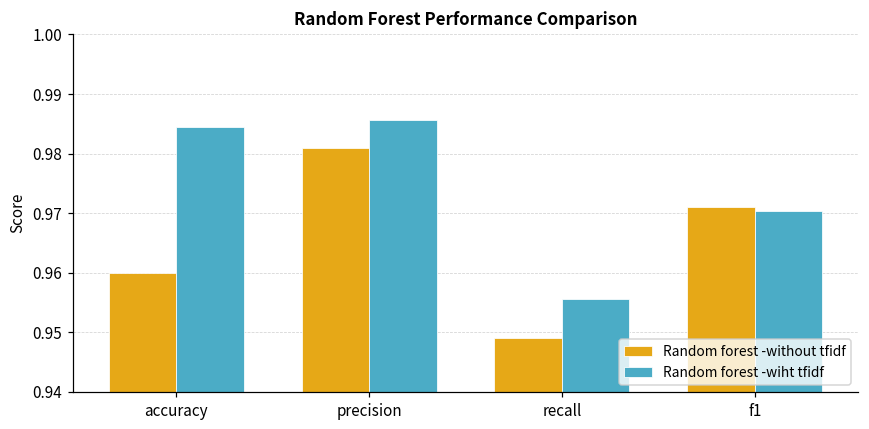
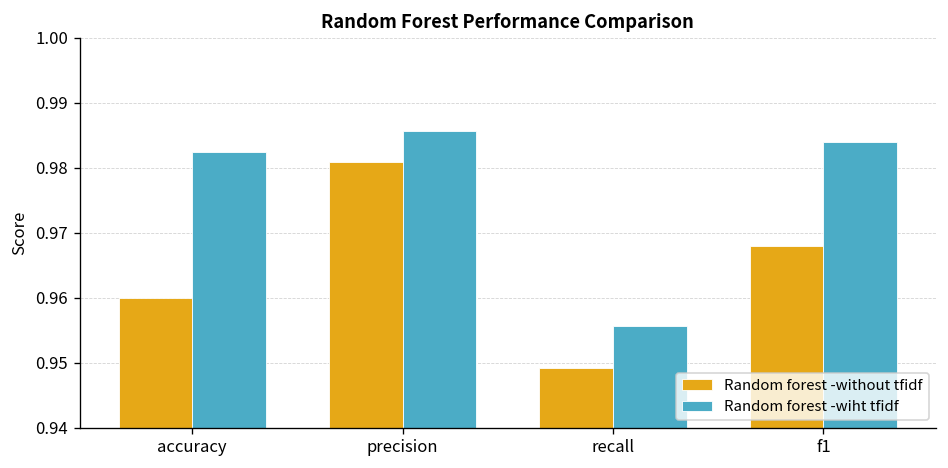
  {
    "Random forest -without tfidf": {
      "accuracy": 0.960,
      "precision": 0.981,
      "recall": 0.949,
-     "f1": 0.971
+     "f1": 0.968
    },
    "Random forest -wiht tfidf": {
-     "accuracy": 0.984,
+     "accuracy": 0.982,
      "precision": 0.986,
      "recall": 0.956,
-     "f1": 0.970
+     "f1": 0.984
    }
  }
